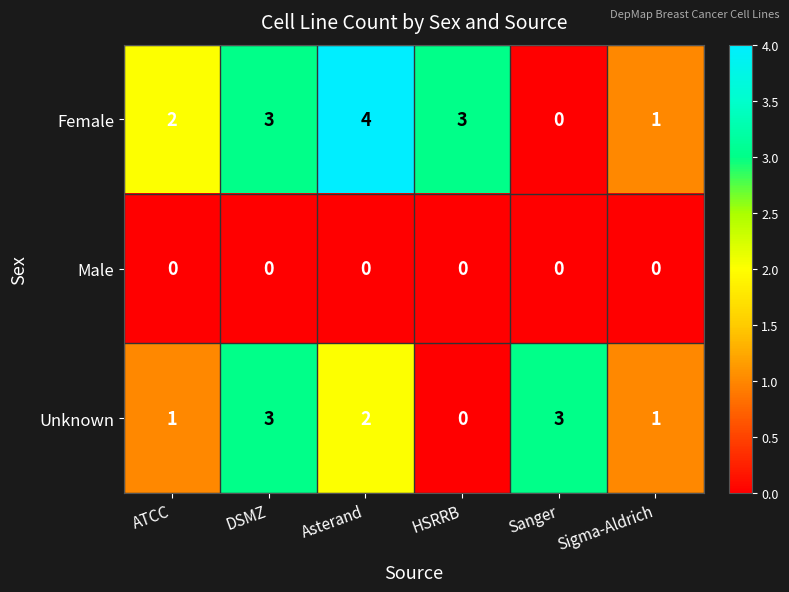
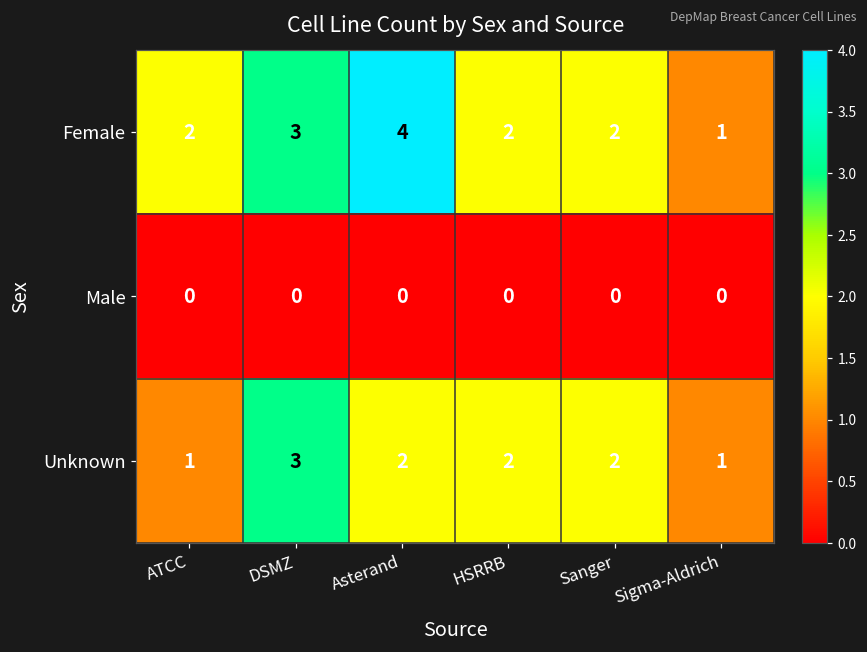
  {
    "Female": {
      "ATCC": 2,
      "DSMZ": 3,
      "Asterand": 4,
-     "HSRRB": 3,
-     "Sanger": 0,
+     "HSRRB": 2,
+     "Sanger": 2,
      "Sigma-Aldrich": 1
    },
    "Male": {
      "ATCC": 0,
      "DSMZ": 0,
      "Asterand": 0,
      "HSRRB": 0,
      "Sanger": 0,
      "Sigma-Aldrich": 0
    },
    "Unknown": {
      "ATCC": 1,
      "DSMZ": 3,
      "Asterand": 2,
-     "HSRRB": 0,
-     "Sanger": 3,
+     "HSRRB": 2,
+     "Sanger": 2,
      "Sigma-Aldrich": 1
    }
  }
